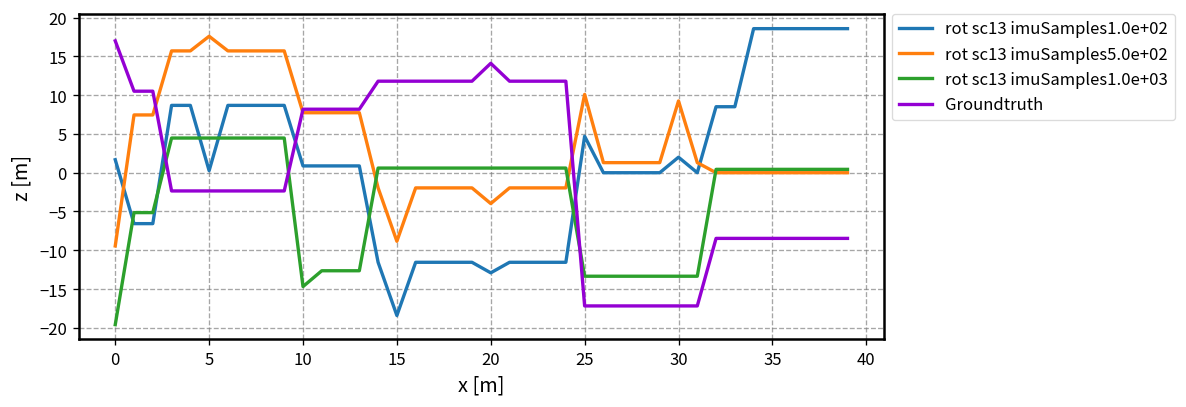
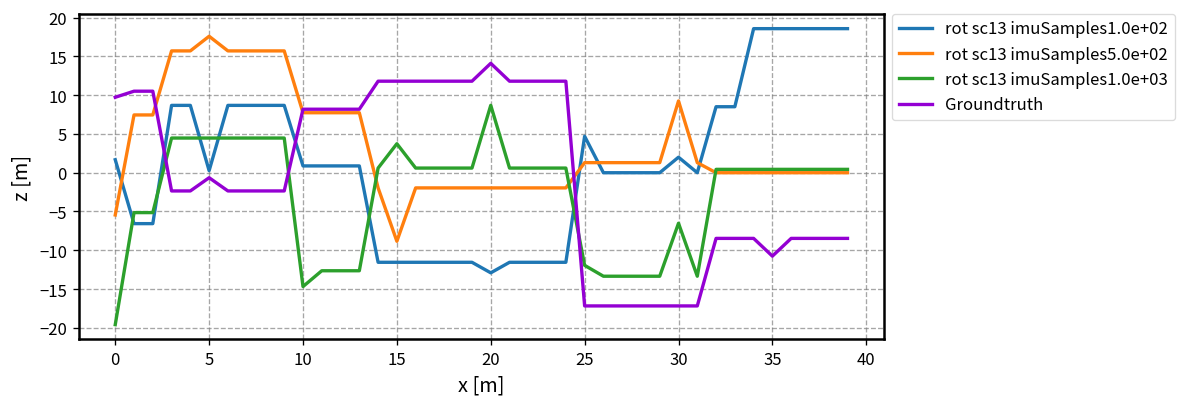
  {
    "rot sc13 imuSamples1.0e+02": {
      "0": 2,
      "5": 0,
      "10": 1,
-     "15": -18,
+     "15": -12,
      "20": -13,
      "25": 5,
      "30": 2,
      "35": 19
    },
    "rot sc13 imuSamples5.0e+02": {
-     "0": -9,
+     "0": -5,
      "5": 18,
      "10": 8,
      "15": -9,
-     "20": -4,
-     "25": 10,
+     "20": -2,
+     "25": 1,
      "30": 9,
      "35": 0
    },
    "rot sc13 imuSamples1.0e+03": {
      "0": -20,
      "5": 4,
      "10": -15,
-     "15": 1,
-     "20": 1,
-     "25": -13,
-     "30": -13,
+     "15": 4,
+     "20": 9,
+     "25": -12,
+     "30": -7,
      "35": 0
    },
    "Groundtruth": {
-     "0": 17,
-     "5": -2,
+     "0": 10,
+     "5": -1,
      "10": 8,
      "15": 12,
      "20": 14,
      "25": -17,
      "30": -17,
-     "35": -8
+     "35": -11
    }
  }
